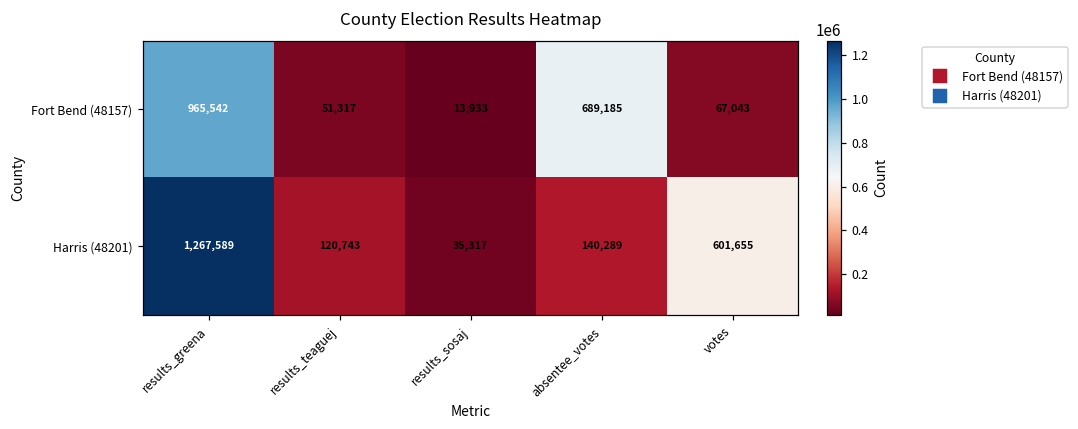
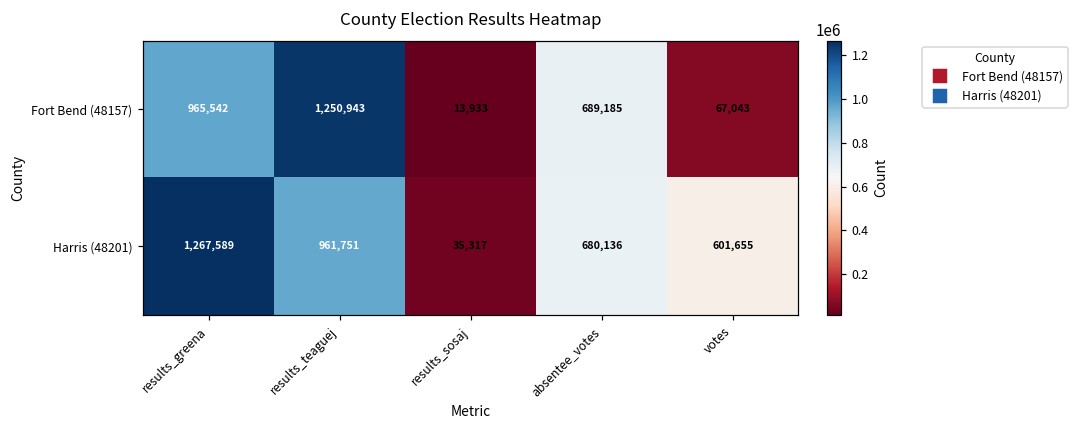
  {
    "Fort Bend (48157)": {
      "results_greena": "965,542",
-     "results_teaguej": "51,317",
+     "results_teaguej": "1,250,943",
      "results_sosaj": "13,933",
      "absentee_votes": "689,185",
      "votes": "67,043"
    },
    "Harris (48201)": {
      "results_greena": "1,267,589",
-     "results_teaguej": "120,743",
+     "results_teaguej": "961,751",
      "results_sosaj": "35,317",
-     "absentee_votes": "140,289",
+     "absentee_votes": "680,136",
      "votes": "601,655"
    }
  }
